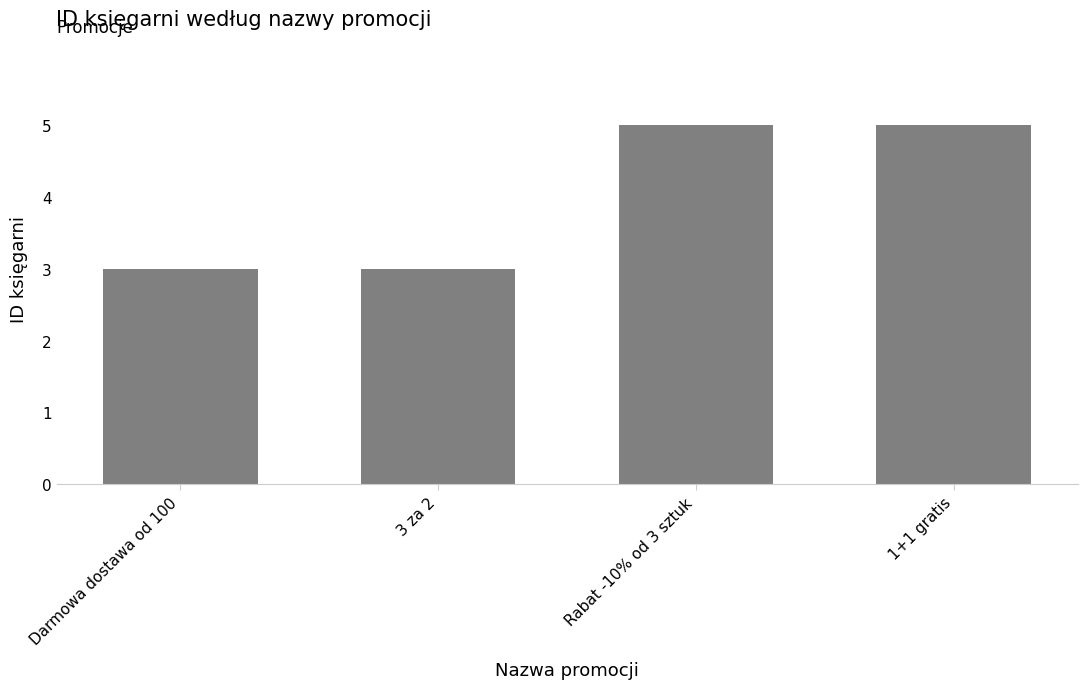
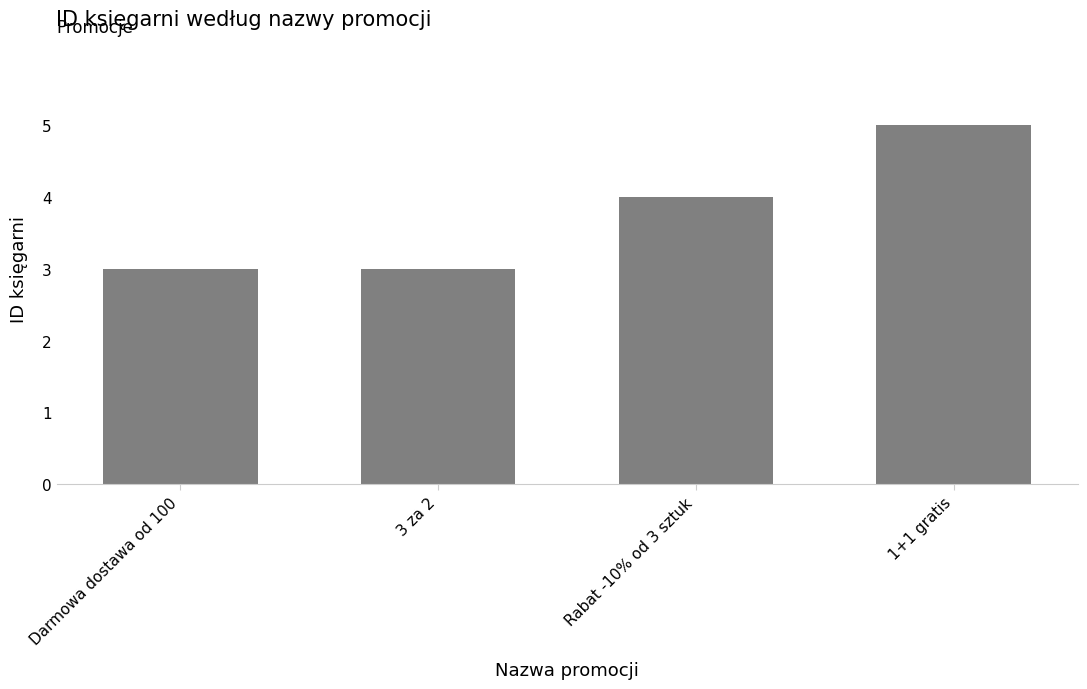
  {
    "Darmowa dostawa od 100": 3,
    "3 za 2": 3,
-   "Rabat -10% od 3 sztuk": 5,
+   "Rabat -10% od 3 sztuk": 4,
    "1+1 gratis": 5
  }
